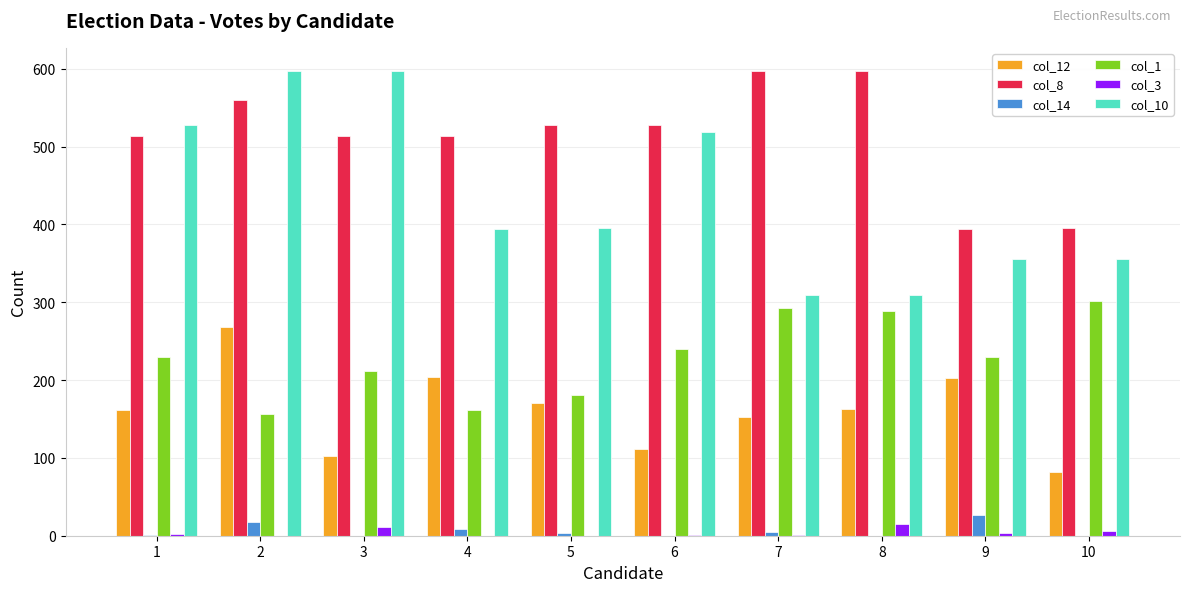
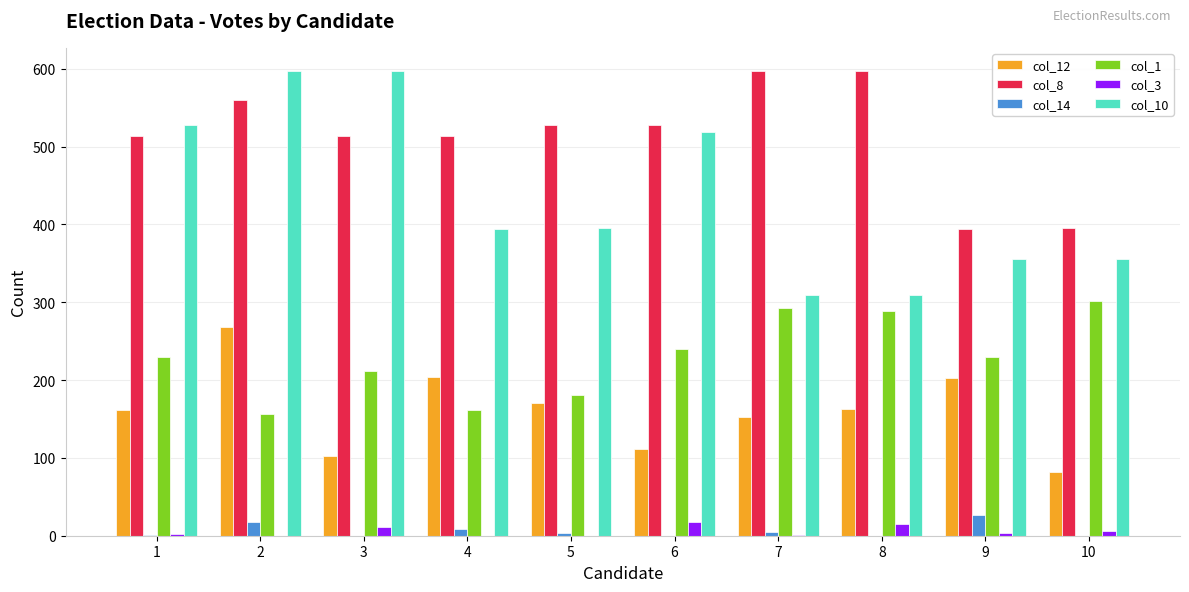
  {
    "col_12": {
      "1": 160,
      "2": 270,
      "3": 100,
      "4": 200,
      "5": 170,
      "6": 110,
      "7": 150,
      "8": 160,
      "9": 200,
      "10": 80
    },
    "col_8": {
      "1": 510,
      "2": 560,
      "3": 510,
      "4": 510,
      "5": 530,
      "6": 530,
      "7": 600,
      "8": 600,
      "9": 390,
      "10": 400
    },
    "col_14": {
      "2": 20,
      "3": 0,
      "4": 10,
      "6": 0,
      "7": 10,
      "8": 0,
      "9": 30,
      "10": 0
    },
    "col_1": {
      "1": 230,
      "2": 160,
      "3": 210,
      "4": 160,
      "5": 180,
      "6": 240,
      "7": 290,
      "8": 290,
      "9": 230,
      "10": 300
    },
    "col_3": {
      "2": 0,
      "3": 10,
      "4": 0,
      "5": 0,
-     "6": 0,
+     "6": 20,
      "8": 20,
      "9": 0,
      "10": 10
    },
    "col_10": {
      "1": 530,
      "2": 600,
      "3": 600,
      "4": 390,
      "5": 400,
      "6": 520,
      "7": 310,
      "8": 310,
      "9": 360,
      "10": 360
    }
  }
